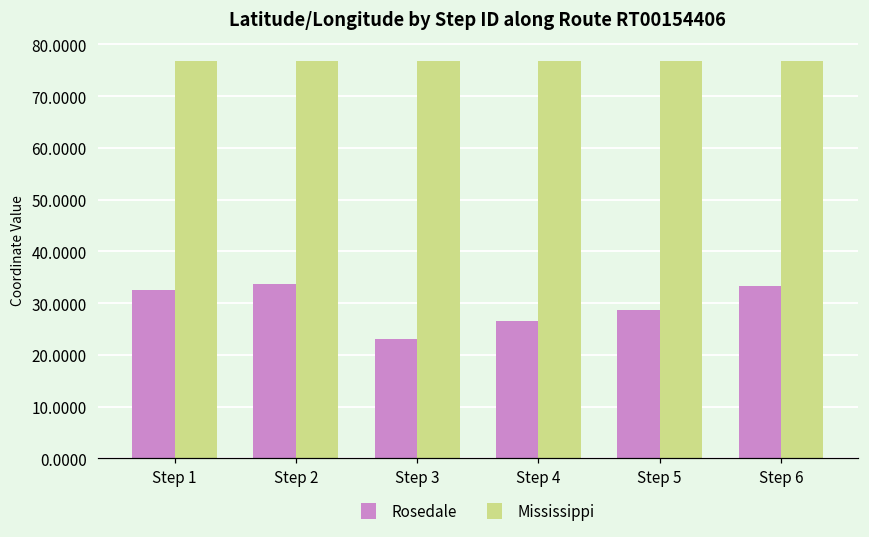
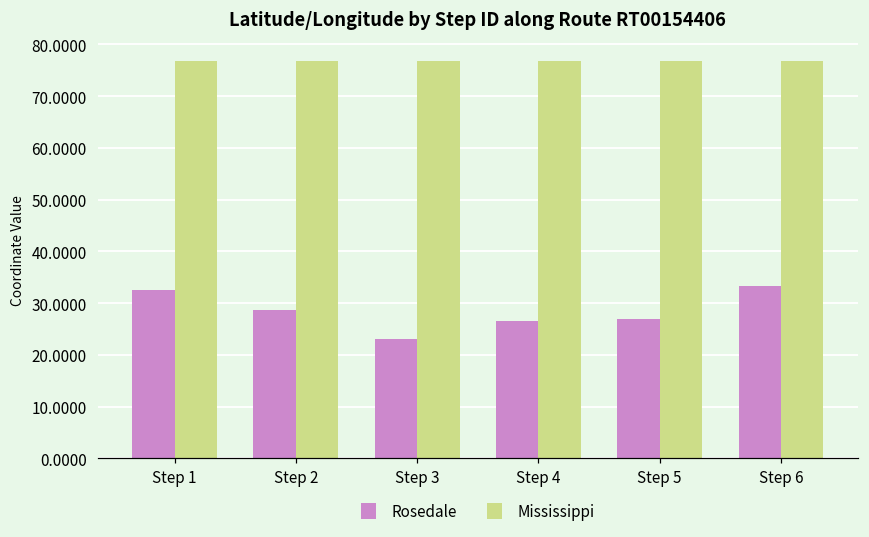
  {
    "Rosedale": {
      "Step 1": 32,
-     "Step 2": 34,
+     "Step 2": 29,
      "Step 3": 23,
      "Step 4": 27,
-     "Step 5": 29,
+     "Step 5": 27,
      "Step 6": 33
    },
    "Mississippi": {
      "Step 1": 77,
      "Step 2": 77,
      "Step 3": 77,
      "Step 4": 77,
      "Step 5": 77,
      "Step 6": 77
    }
  }
